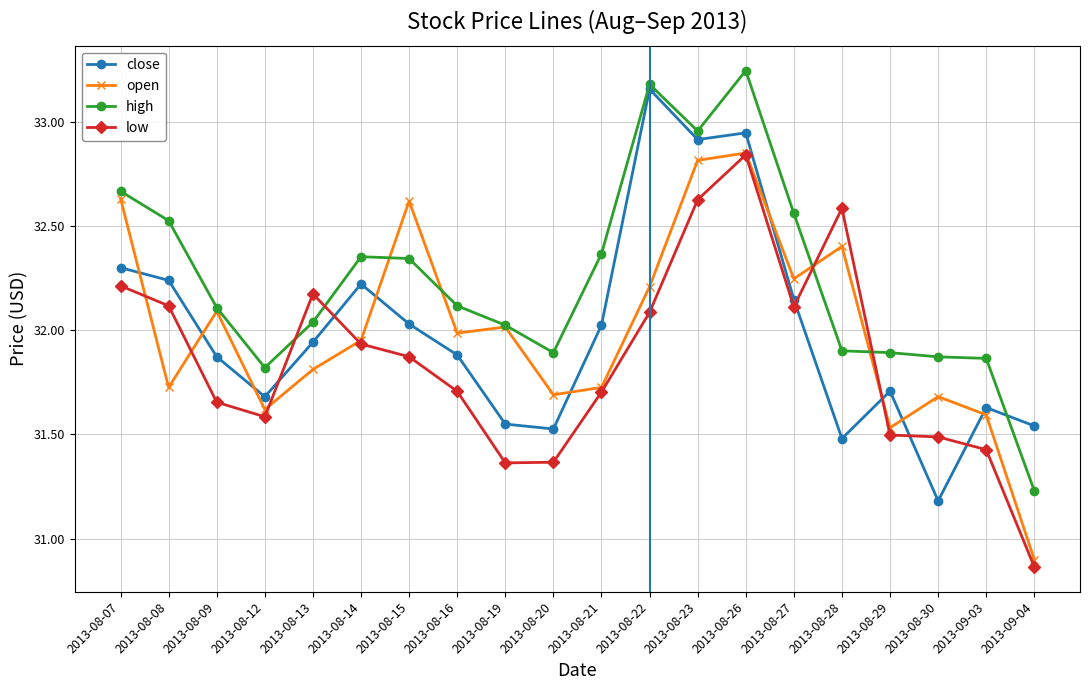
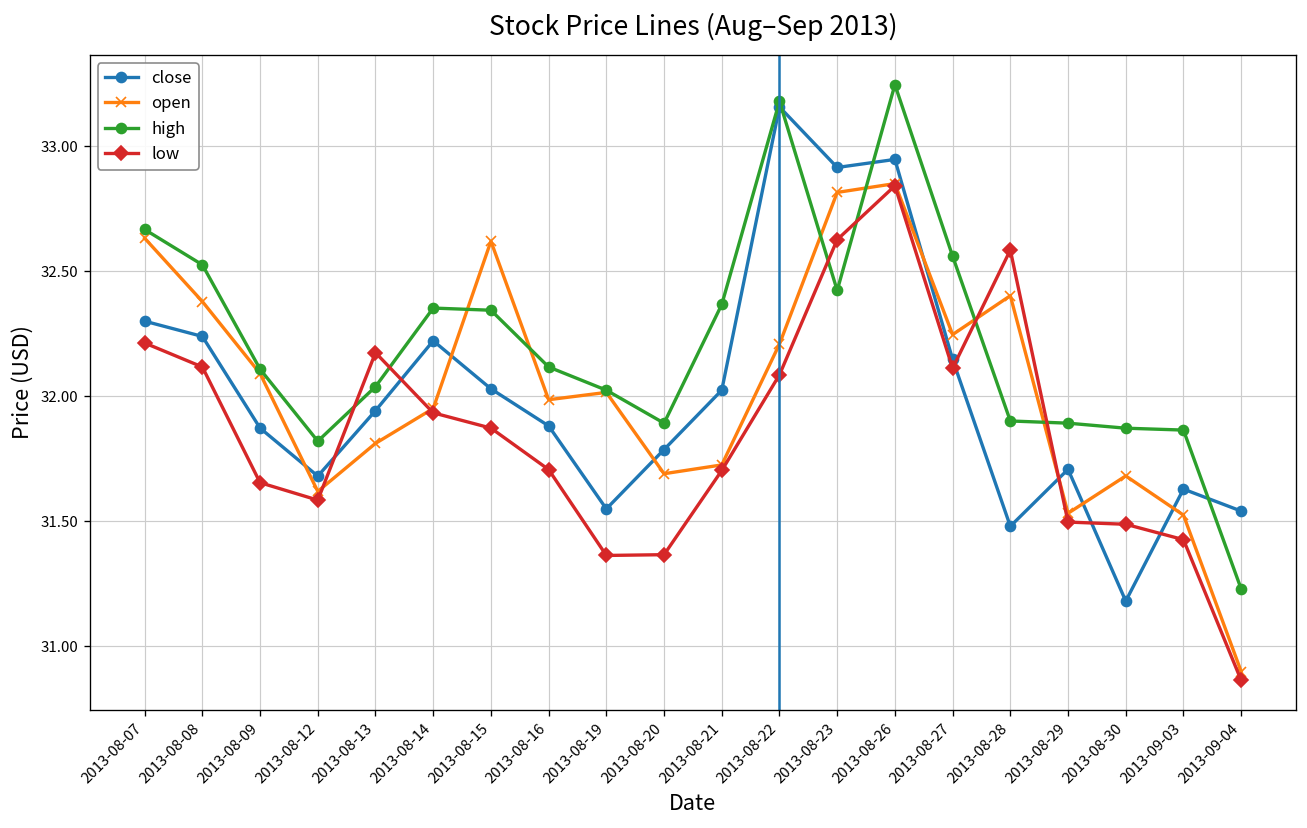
  {
    "close": {
      "2013-08-07": 32.30,
      "2013-08-08": 32.24,
      "2013-08-09": 31.87,
      "2013-08-12": 31.68,
      "2013-08-13": 31.94,
      "2013-08-14": 32.22,
      "2013-08-15": 32.03,
      "2013-08-16": 31.88,
      "2013-08-19": 31.55,
-     "2013-08-20": 31.53,
+     "2013-08-20": 31.79,
      "2013-08-21": 32.02,
      "2013-08-22": 33.16,
      "2013-08-23": 32.92,
      "2013-08-26": 32.95,
      "2013-08-27": 32.15,
      "2013-08-28": 31.48,
      "2013-08-29": 31.71,
      "2013-08-30": 31.18,
      "2013-09-03": 31.63,
      "2013-09-04": 31.54
    },
    "open": {
      "2013-08-07": 32.63,
-     "2013-08-08": 31.73,
+     "2013-08-08": 32.38,
      "2013-08-09": 32.09,
      "2013-08-12": 31.62,
      "2013-08-13": 31.81,
      "2013-08-14": 31.95,
      "2013-08-15": 32.62,
      "2013-08-16": 31.99,
      "2013-08-20": 31.69,
      "2013-08-21": 31.73,
      "2013-08-22": 32.21,
      "2013-08-23": 32.82,
      "2013-08-27": 32.25,
      "2013-08-28": 32.40,
      "2013-08-29": 31.53,
      "2013-08-30": 31.68,
-     "2013-09-03": 31.59,
+     "2013-09-03": 31.52,
      "2013-09-04": 30.90
    },
    "high": {
      "2013-08-07": 32.67,
      "2013-08-08": 32.53,
      "2013-08-09": 32.11,
      "2013-08-12": 31.82,
      "2013-08-13": 32.04,
      "2013-08-14": 32.35,
      "2013-08-15": 32.34,
      "2013-08-16": 32.12,
      "2013-08-20": 31.89,
      "2013-08-21": 32.37,
      "2013-08-22": 33.18,
-     "2013-08-23": 32.96,
+     "2013-08-23": 32.42,
      "2013-08-26": 33.25,
      "2013-08-27": 32.56,
      "2013-08-28": 31.90,
      "2013-08-29": 31.89,
      "2013-08-30": 31.87,
      "2013-09-03": 31.86,
      "2013-09-04": 31.23
    },
    "low": {
      "2013-08-07": 32.21,
      "2013-08-08": 32.12,
      "2013-08-09": 31.65,
      "2013-08-12": 31.58,
      "2013-08-13": 32.17,
      "2013-08-14": 31.93,
      "2013-08-15": 31.87,
      "2013-08-16": 31.71,
      "2013-08-19": 31.36,
      "2013-08-20": 31.37,
      "2013-08-21": 31.70,
      "2013-08-22": 32.09,
      "2013-08-23": 32.63,
      "2013-08-27": 32.11,
      "2013-08-28": 32.59,
      "2013-08-29": 31.50,
      "2013-08-30": 31.49,
      "2013-09-03": 31.43,
      "2013-09-04": 30.86
    }
  }
